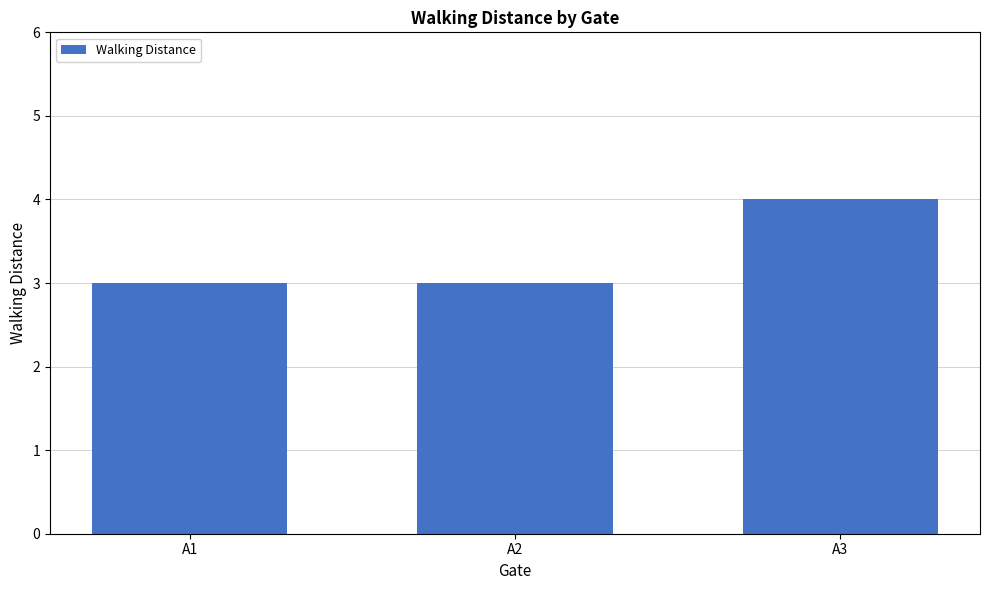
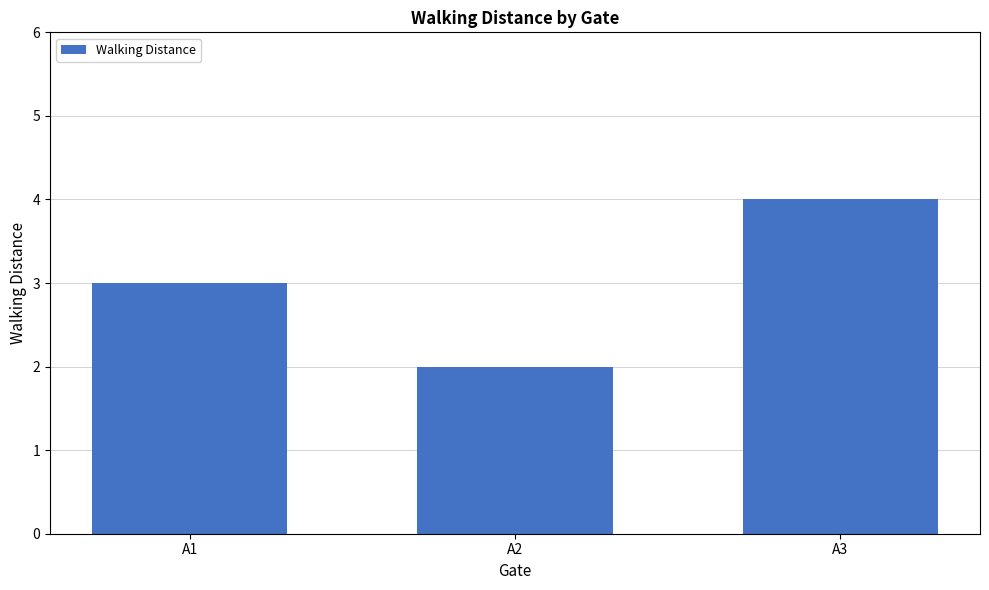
  {
    "A1": 3,
-   "A2": 3,
+   "A2": 2,
    "A3": 4
  }
